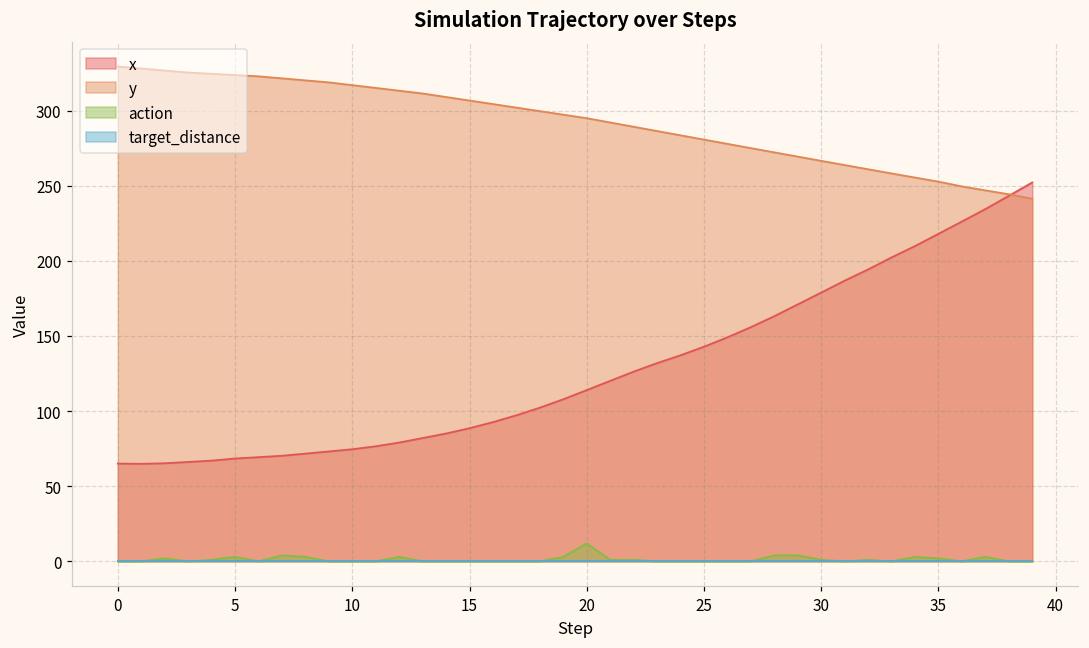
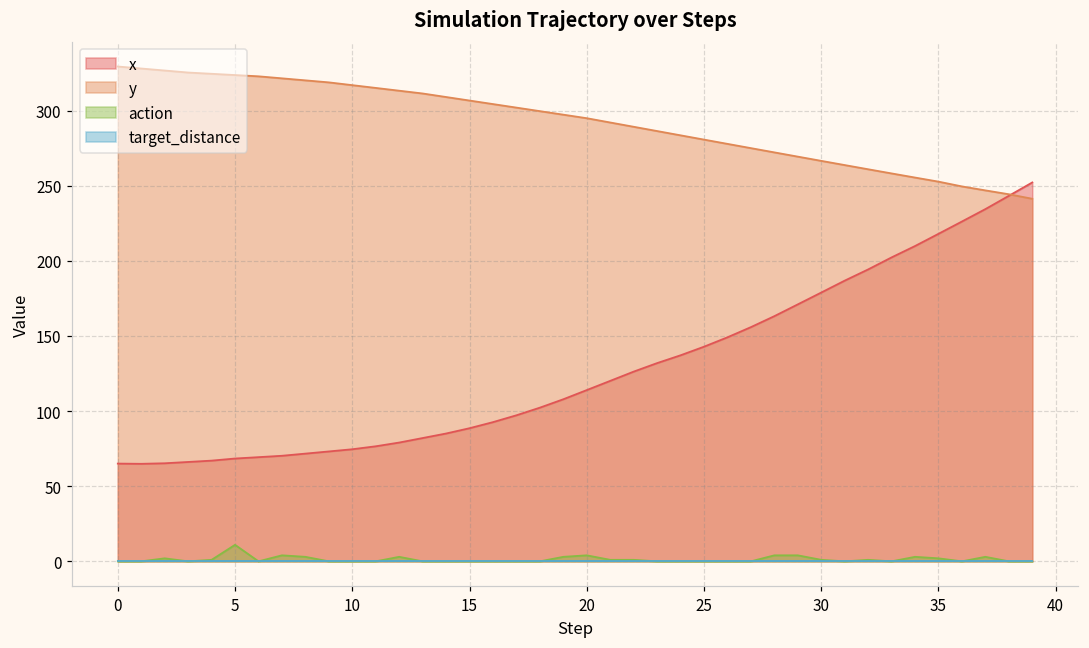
  {
    "action": {
-     "5": 3,
-     "20": 12,
+     "5": 11,
+     "20": 4,
      "35": 2
    },
    "target_distance": {
      "5": 0,
      "20": 0,
      "35": 0
    }
  }
